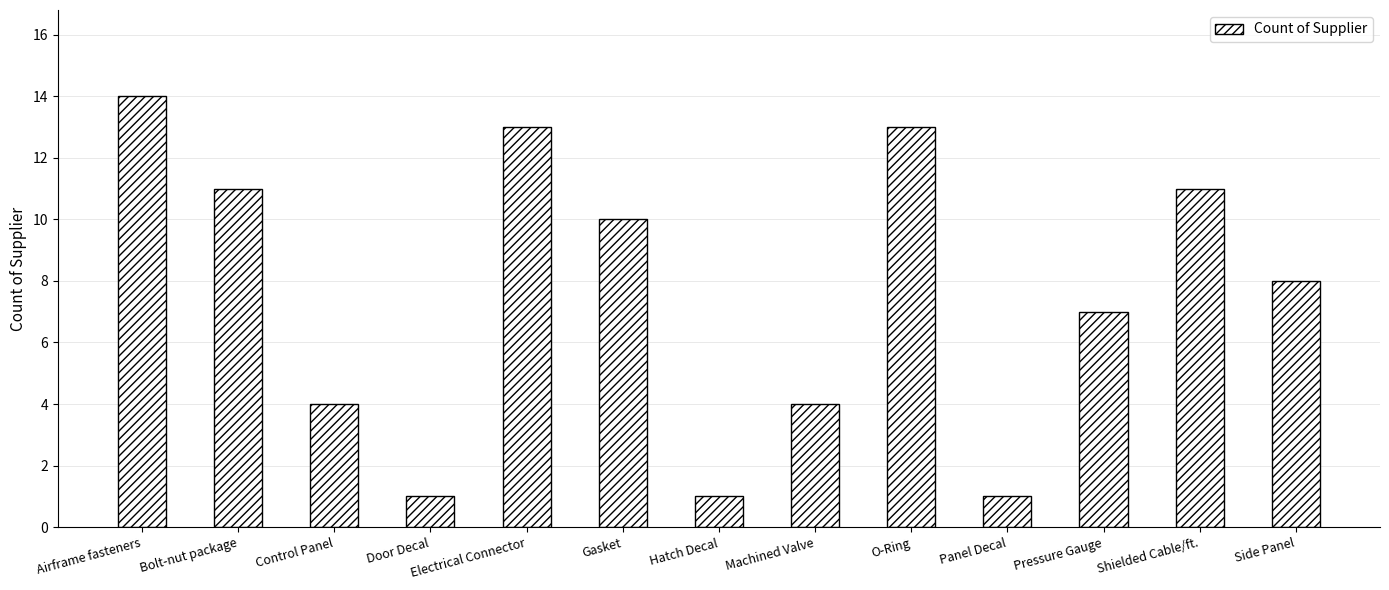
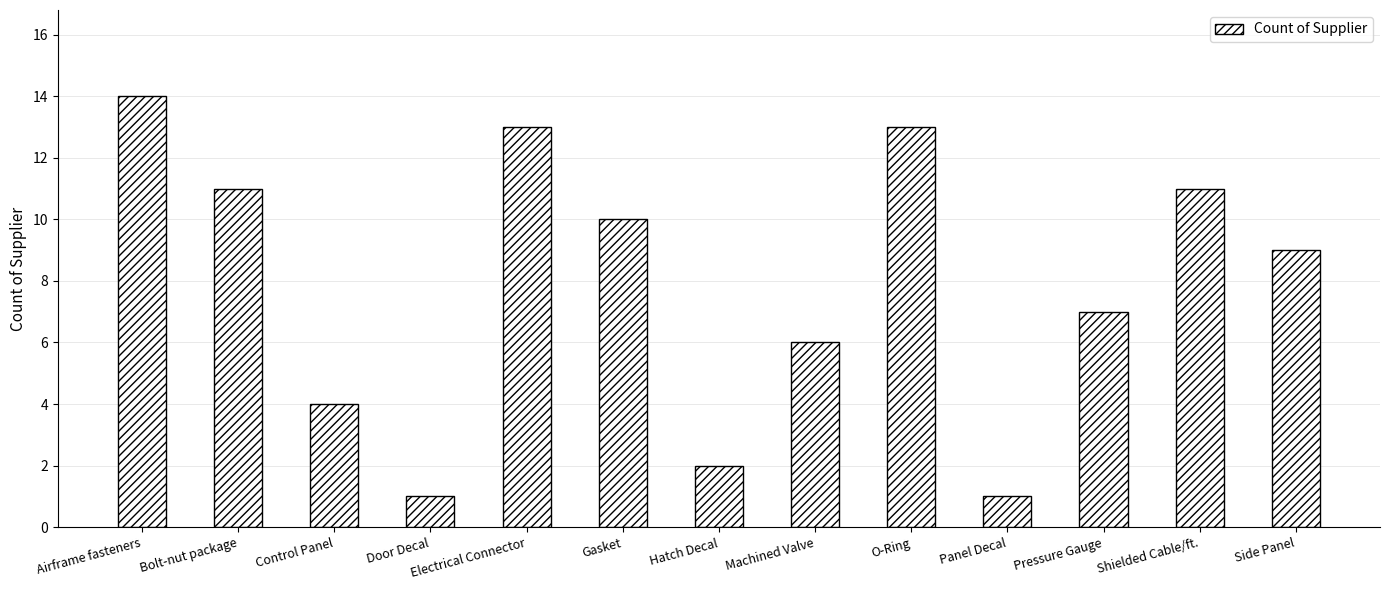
  {
    "Airframe fasteners": 14,
    "Bolt-nut package": 11,
    "Control Panel": 4,
    "Door Decal": 1,
    "Electrical Connector": 13,
    "Gasket": 10,
-   "Hatch Decal": 1,
-   "Machined Valve": 4,
+   "Hatch Decal": 2,
+   "Machined Valve": 6,
    "O-Ring": 13,
    "Panel Decal": 1,
    "Pressure Gauge": 7,
    "Shielded Cable/ft.": 11,
-   "Side Panel": 8
+   "Side Panel": 9
  }
